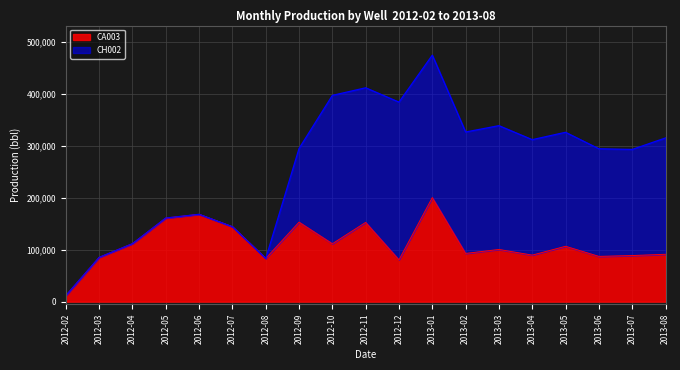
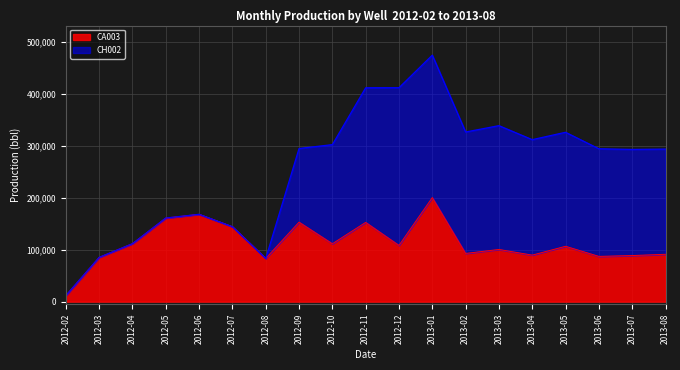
  {
    "CA003": {
      "2012-09": "150,000",
      "2012-10": "110,000",
      "2012-11": "150,000",
-     "2012-12": "80,000",
+     "2012-12": "110,000",
      "2013-01": "200,000",
      "2013-02": "90,000",
      "2013-03": "100,000",
      "2013-04": "90,000",
      "2013-05": "110,000",
      "2013-06": "90,000",
      "2013-07": "90,000",
      "2013-08": "90,000"
    },
    "CH002": {
      "2012-09": "140,000",
-     "2012-10": "290,000",
+     "2012-10": "190,000",
      "2012-11": "260,000",
      "2012-12": "300,000",
      "2013-01": "270,000",
      "2013-02": "230,000",
      "2013-03": "240,000",
      "2013-04": "220,000",
      "2013-05": "220,000",
      "2013-06": "210,000",
      "2013-07": "200,000",
-     "2013-08": "220,000"
+     "2013-08": "200,000"
    }
  }
